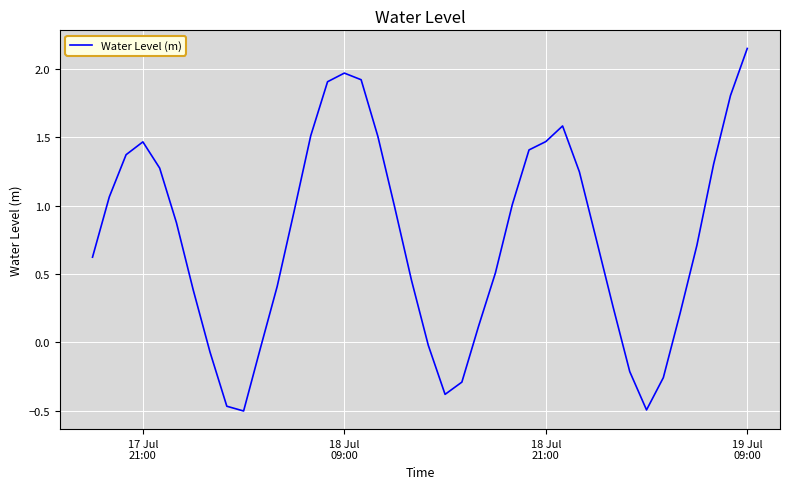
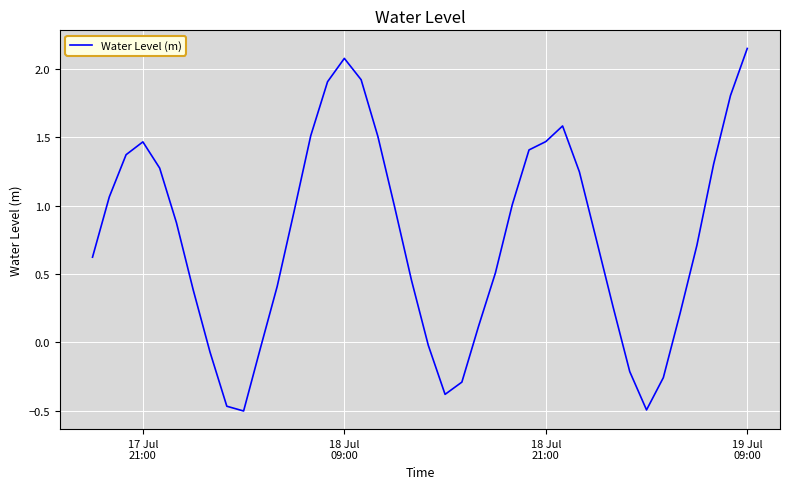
  {
    "17 Jul 21:00": 1.47,
-   "18 Jul 09:00": 1.97,
+   "18 Jul 09:00": 2.08,
    "18 Jul 21:00": 1.47,
    "19 Jul 09:00": 2.15
  }
